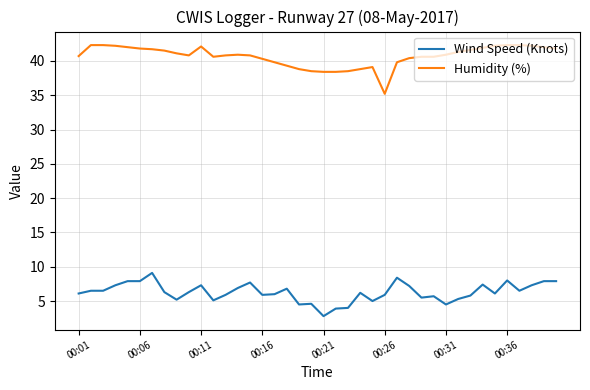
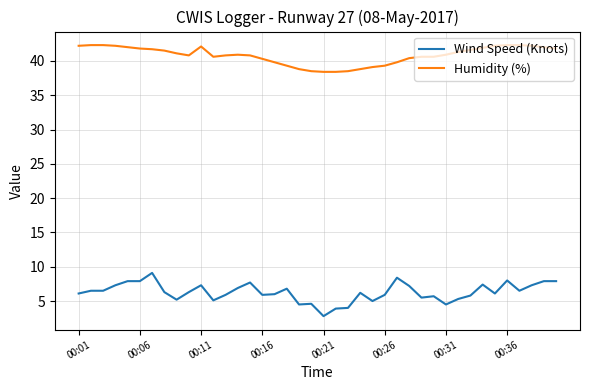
  {
    "Wind Speed (Knots)": {
      "00:01": 6,
      "00:06": 8,
      "00:11": 7,
      "00:16": 6,
      "00:21": 3,
      "00:26": 6,
      "00:31": 5,
      "00:36": 8
    },
    "Humidity (%)": {
-     "00:01": 41,
+     "00:01": 42,
      "00:06": 42,
      "00:11": 42,
      "00:16": 40,
      "00:21": 38,
-     "00:26": 35
+     "00:26": 39
    }
  }
